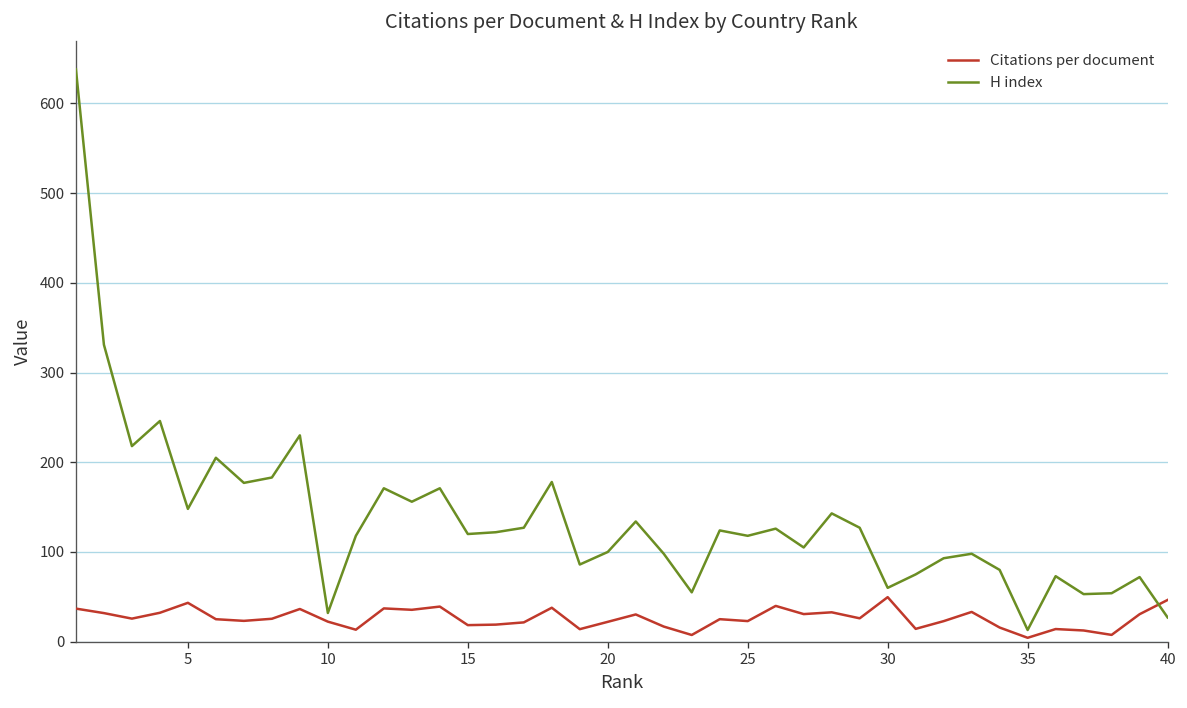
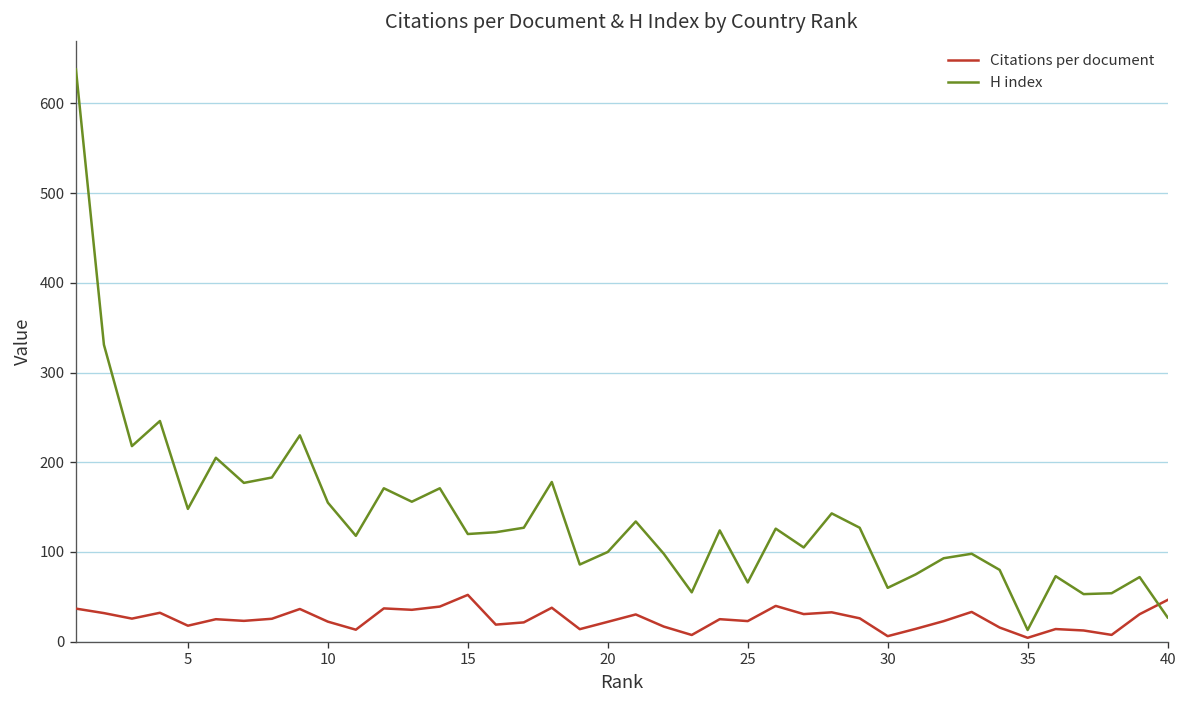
  {
    "Citations per document": {
-     "5": 40,
+     "5": 20,
      "10": 20,
-     "15": 20,
+     "15": 50,
      "20": 20,
      "25": 20,
-     "30": 50,
+     "30": 10,
      "35": 0,
      "40": 50
    },
    "H index": {
      "5": 150,
-     "10": 30,
+     "10": 160,
      "15": 120,
      "20": 100,
-     "25": 120,
+     "25": 70,
      "30": 60,
      "35": 10,
      "40": 30
    }
  }
